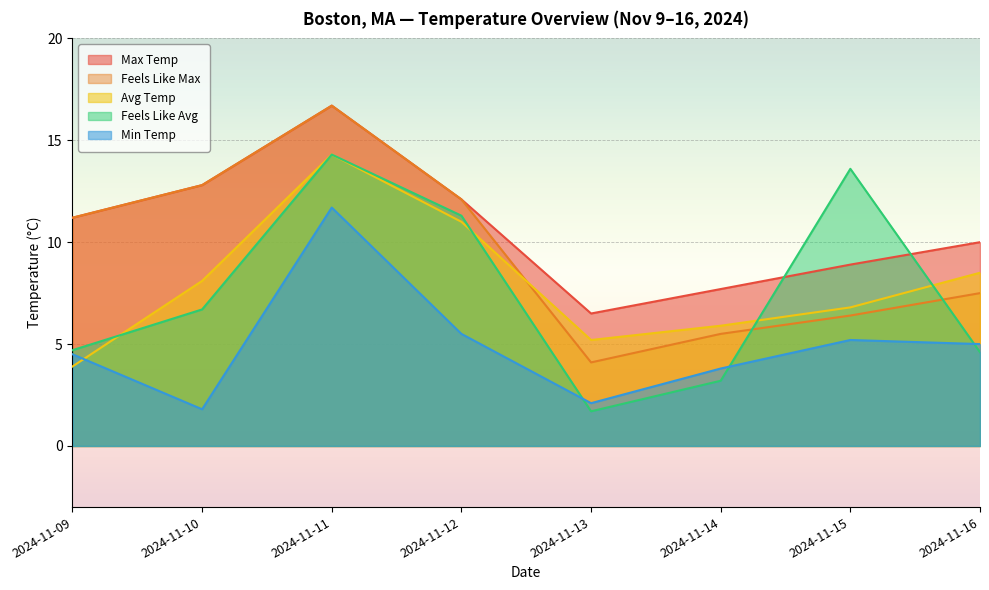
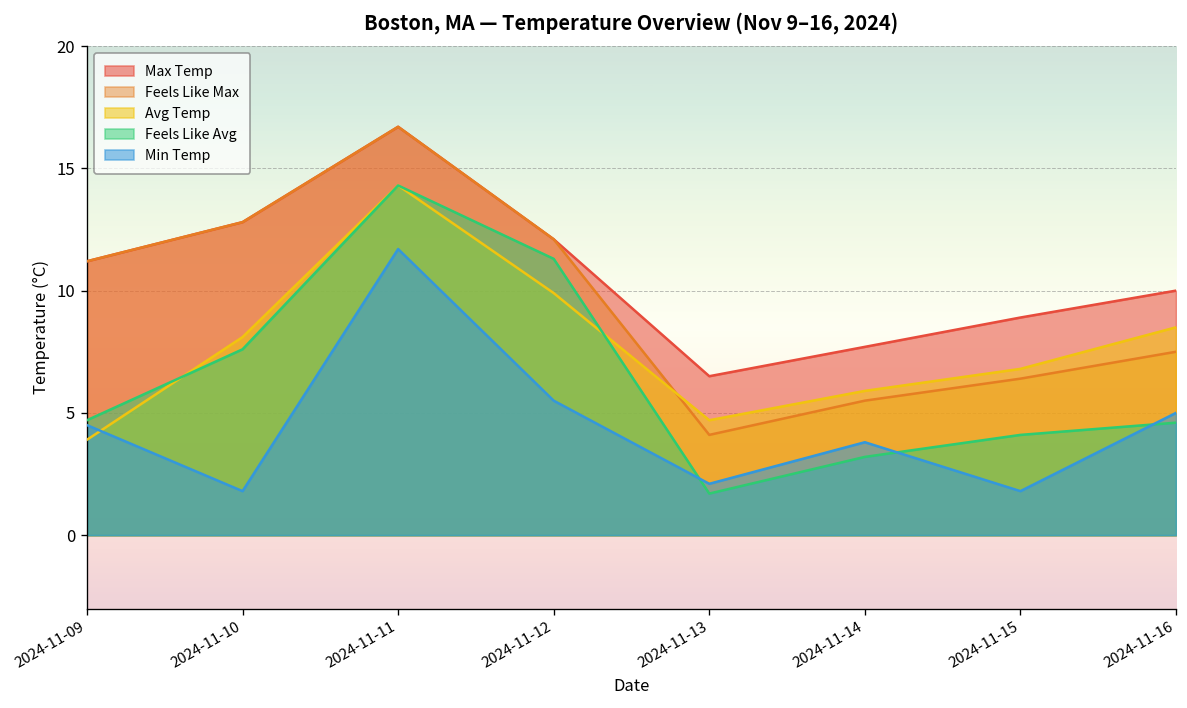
  {
    "Avg Temp": {
      "2024-11-09": 3.9,
      "2024-11-10": 8.1,
-     "2024-11-12": 11.0,
-     "2024-11-13": 5.2,
+     "2024-11-12": 9.9,
+     "2024-11-13": 4.7,
      "2024-11-14": 5.9,
      "2024-11-15": 6.8,
      "2024-11-16": 8.5
    },
    "Feels Like Avg": {
      "2024-11-09": 4.7,
-     "2024-11-10": 6.7,
+     "2024-11-10": 7.6,
      "2024-11-12": 11.3,
      "2024-11-13": 1.7,
      "2024-11-14": 3.2,
-     "2024-11-15": 13.6,
+     "2024-11-15": 4.1,
      "2024-11-16": 4.6
    },
    "Min Temp": {
      "2024-11-09": 4.5,
      "2024-11-10": 1.8,
      "2024-11-11": 11.7,
      "2024-11-12": 5.5,
      "2024-11-13": 2.1,
      "2024-11-14": 3.8,
-     "2024-11-15": 5.2,
+     "2024-11-15": 1.8,
      "2024-11-16": 5.0
    }
  }
